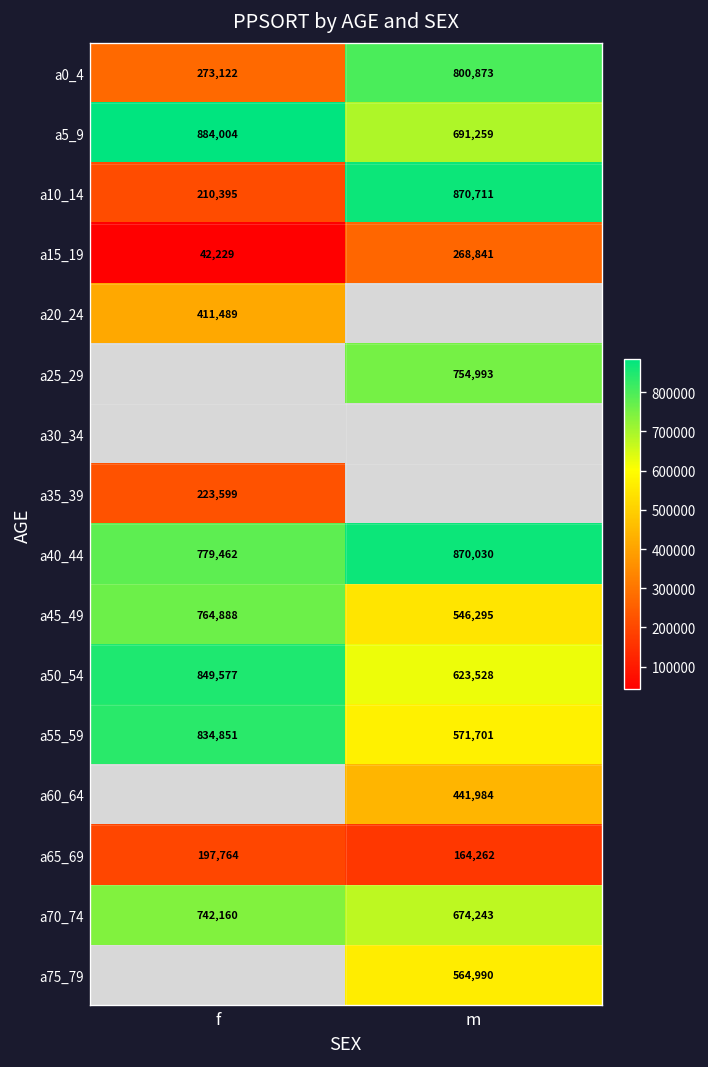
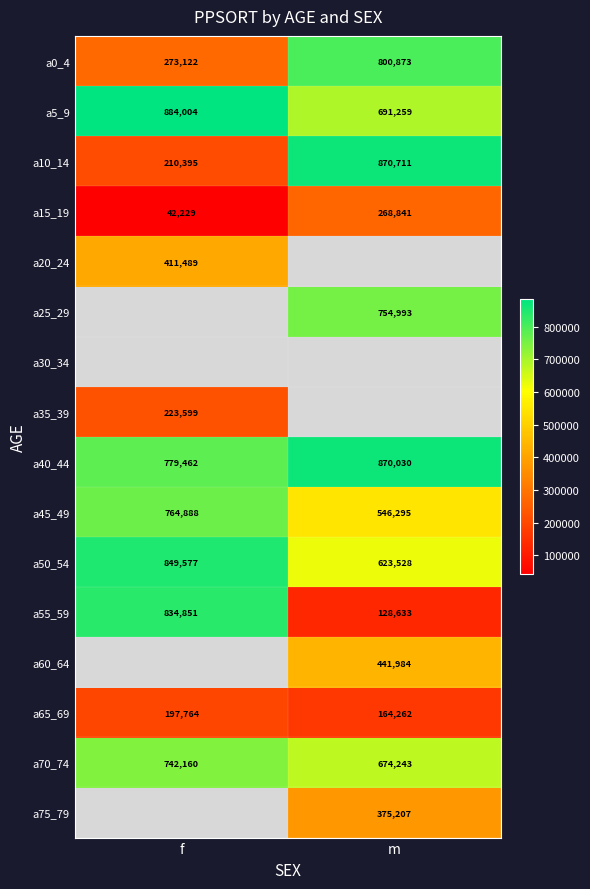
  {
    "a0_4": {
      "f": "273,122",
      "m": "800,873"
    },
    "a5_9": {
      "f": "884,004",
      "m": "691,259"
    },
    "a10_14": {
      "f": "210,395",
      "m": "870,711"
    },
    "a15_19": {
      "f": "42,229",
      "m": "268,841"
    },
    "a20_24": {
      "f": "411,489"
    },
    "a25_29": {
      "m": "754,993"
    },
    "a35_39": {
      "f": "223,599"
    },
    "a40_44": {
      "f": "779,462",
      "m": "870,030"
    },
    "a45_49": {
      "f": "764,888",
      "m": "546,295"
    },
    "a50_54": {
      "f": "849,577",
      "m": "623,528"
    },
    "a55_59": {
      "f": "834,851",
-     "m": "571,701"
+     "m": "128,633"
    },
    "a60_64": {
      "m": "441,984"
    },
    "a65_69": {
      "f": "197,764",
      "m": "164,262"
    },
    "a70_74": {
      "f": "742,160",
      "m": "674,243"
    },
    "a75_79": {
-     "m": "564,990"
+     "m": "375,207"
    }
  }
